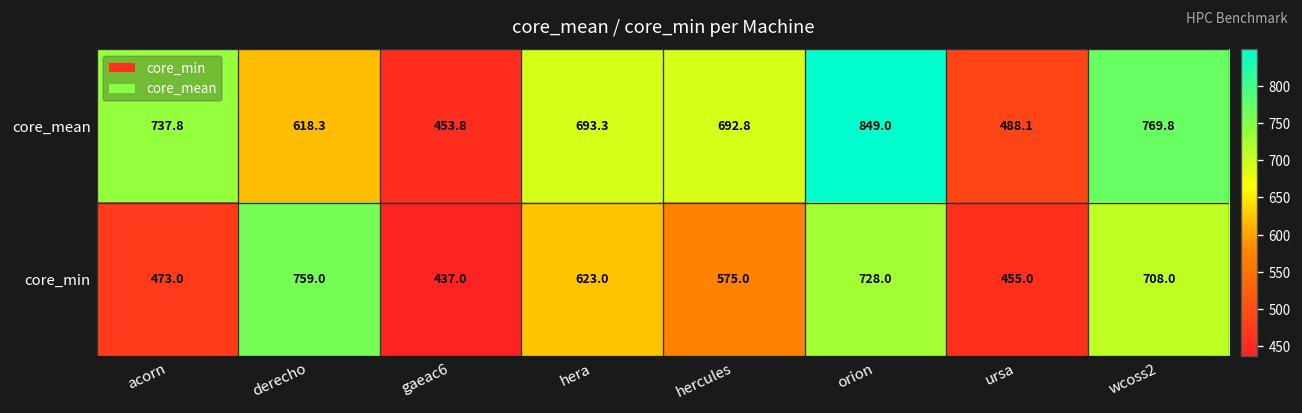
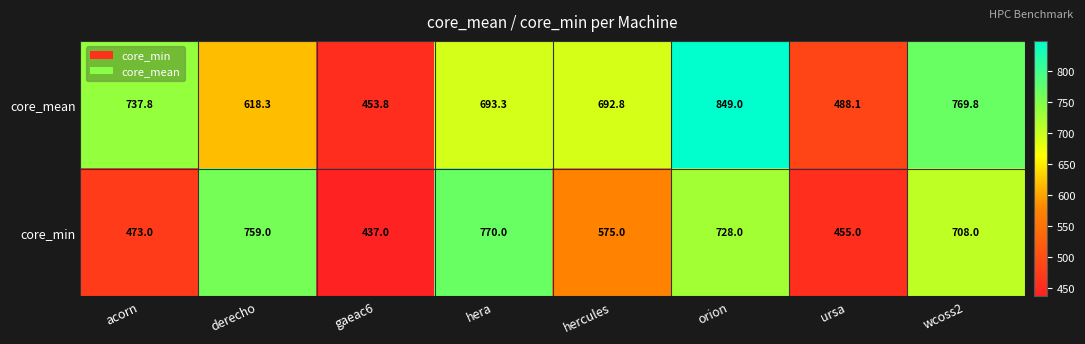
  {
    "core_mean": {
      "acorn": 737.8,
      "derecho": 618.3,
      "gaeac6": 453.8,
      "hera": 693.3,
      "hercules": 692.8,
      "orion": 849.0,
      "ursa": 488.1,
      "wcoss2": 769.8
    },
    "core_min": {
      "acorn": 473.0,
      "derecho": 759.0,
      "gaeac6": 437.0,
-     "hera": 623.0,
+     "hera": 770.0,
      "hercules": 575.0,
      "orion": 728.0,
      "ursa": 455.0,
      "wcoss2": 708.0
    }
  }
